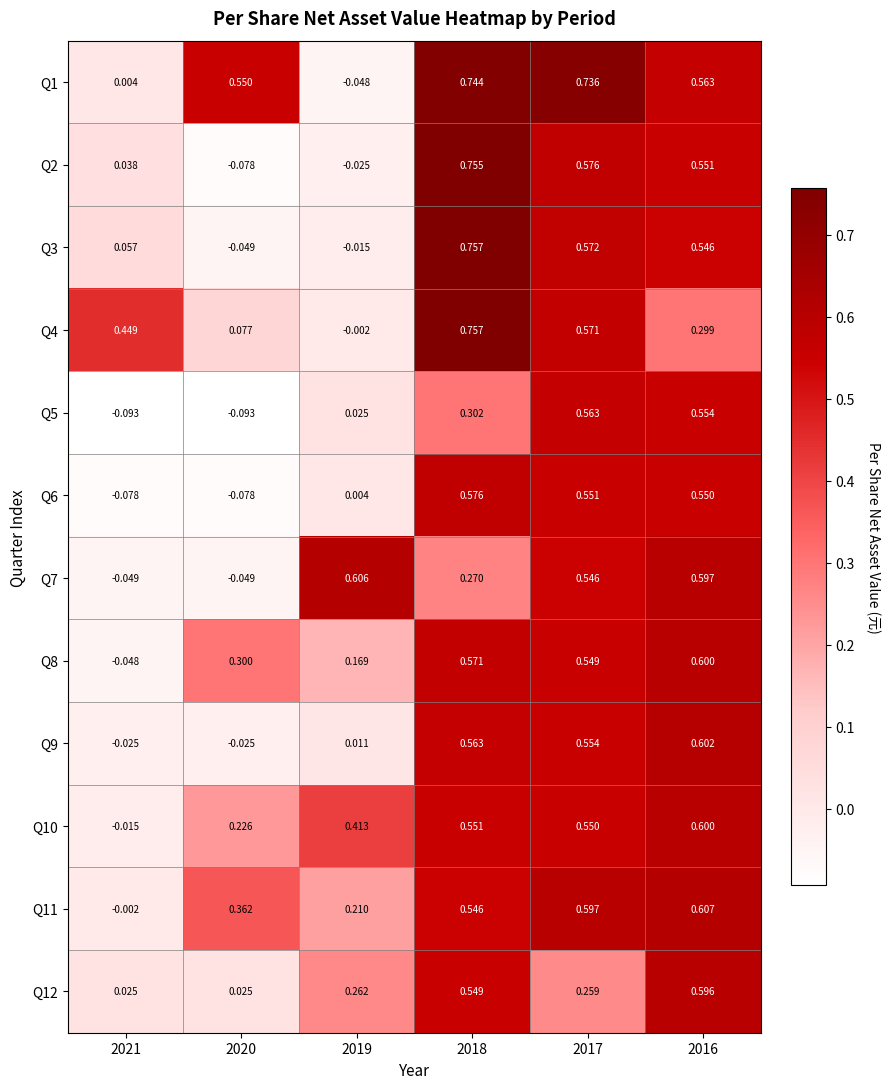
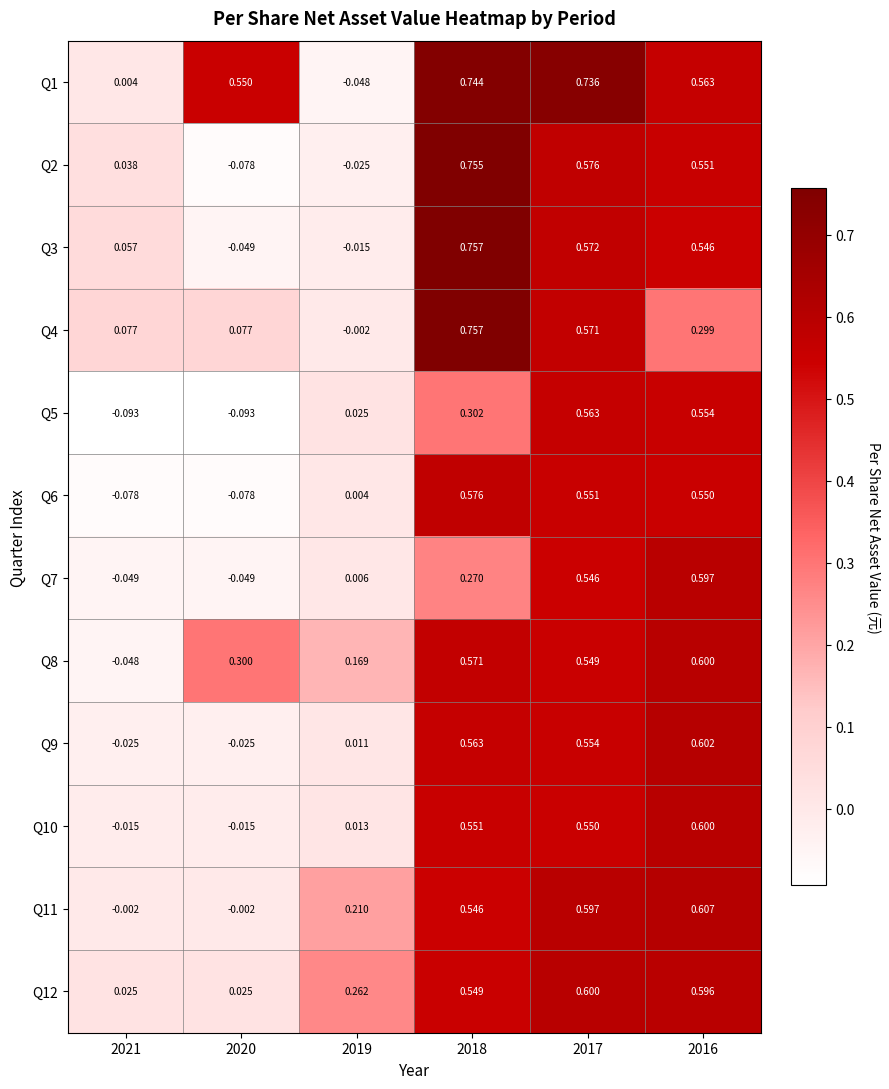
  {
    "Q1": {
      "2021": 0.004,
      "2020": 0.550,
      "2019": -0.048,
      "2018": 0.744,
      "2017": 0.736,
      "2016": 0.563
    },
    "Q2": {
      "2021": 0.038,
      "2020": -0.078,
      "2019": -0.025,
      "2018": 0.755,
      "2017": 0.576,
      "2016": 0.551
    },
    "Q3": {
      "2021": 0.057,
      "2020": -0.049,
      "2019": -0.015,
      "2018": 0.757,
      "2017": 0.572,
      "2016": 0.546
    },
    "Q4": {
-     "2021": 0.449,
+     "2021": 0.077,
      "2020": 0.077,
      "2019": -0.002,
      "2018": 0.757,
      "2017": 0.571,
      "2016": 0.299
    },
    "Q5": {
      "2021": -0.093,
      "2020": -0.093,
      "2019": 0.025,
      "2018": 0.302,
      "2017": 0.563,
      "2016": 0.554
    },
    "Q6": {
      "2021": -0.078,
      "2020": -0.078,
      "2019": 0.004,
      "2018": 0.576,
      "2017": 0.551,
      "2016": 0.550
    },
    "Q7": {
      "2021": -0.049,
      "2020": -0.049,
-     "2019": 0.606,
+     "2019": 0.006,
      "2018": 0.270,
      "2017": 0.546,
      "2016": 0.597
    },
    "Q8": {
      "2021": -0.048,
      "2020": 0.300,
      "2019": 0.169,
      "2018": 0.571,
      "2017": 0.549,
      "2016": 0.600
    },
    "Q9": {
      "2021": -0.025,
      "2020": -0.025,
      "2019": 0.011,
      "2018": 0.563,
      "2017": 0.554,
      "2016": 0.602
    },
    "Q10": {
      "2021": -0.015,
-     "2020": 0.226,
-     "2019": 0.413,
+     "2020": -0.015,
+     "2019": 0.013,
      "2018": 0.551,
      "2017": 0.550,
      "2016": 0.600
    },
    "Q11": {
      "2021": -0.002,
-     "2020": 0.362,
+     "2020": -0.002,
      "2019": 0.210,
      "2018": 0.546,
      "2017": 0.597,
      "2016": 0.607
    },
    "Q12": {
      "2021": 0.025,
      "2020": 0.025,
      "2019": 0.262,
      "2018": 0.549,
-     "2017": 0.259,
+     "2017": 0.600,
      "2016": 0.596
    }
  }
